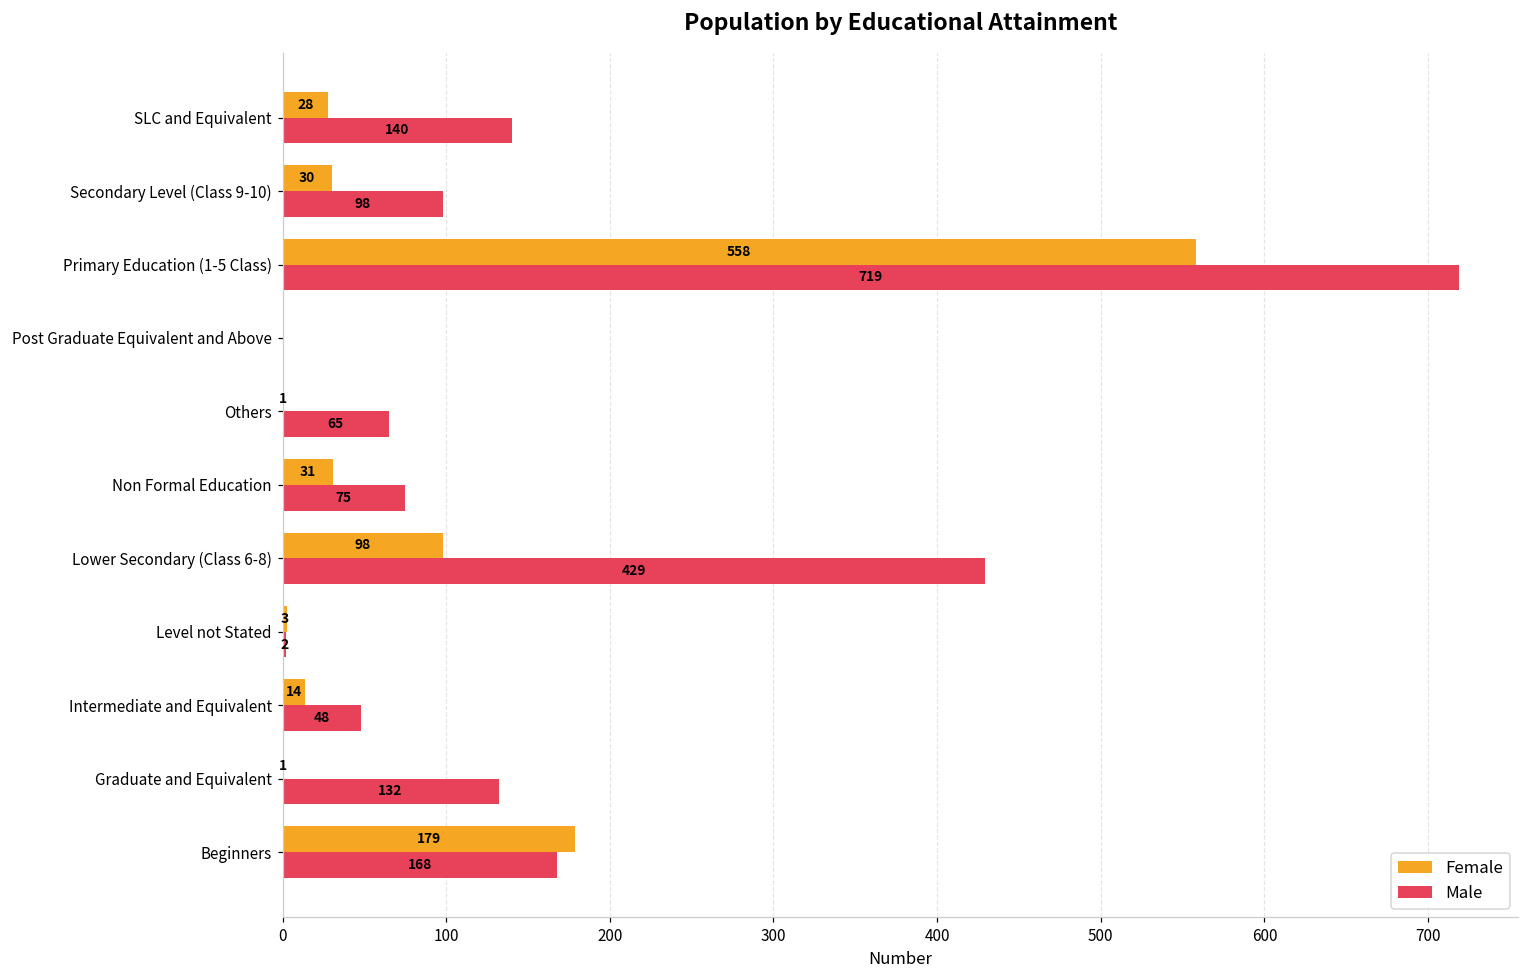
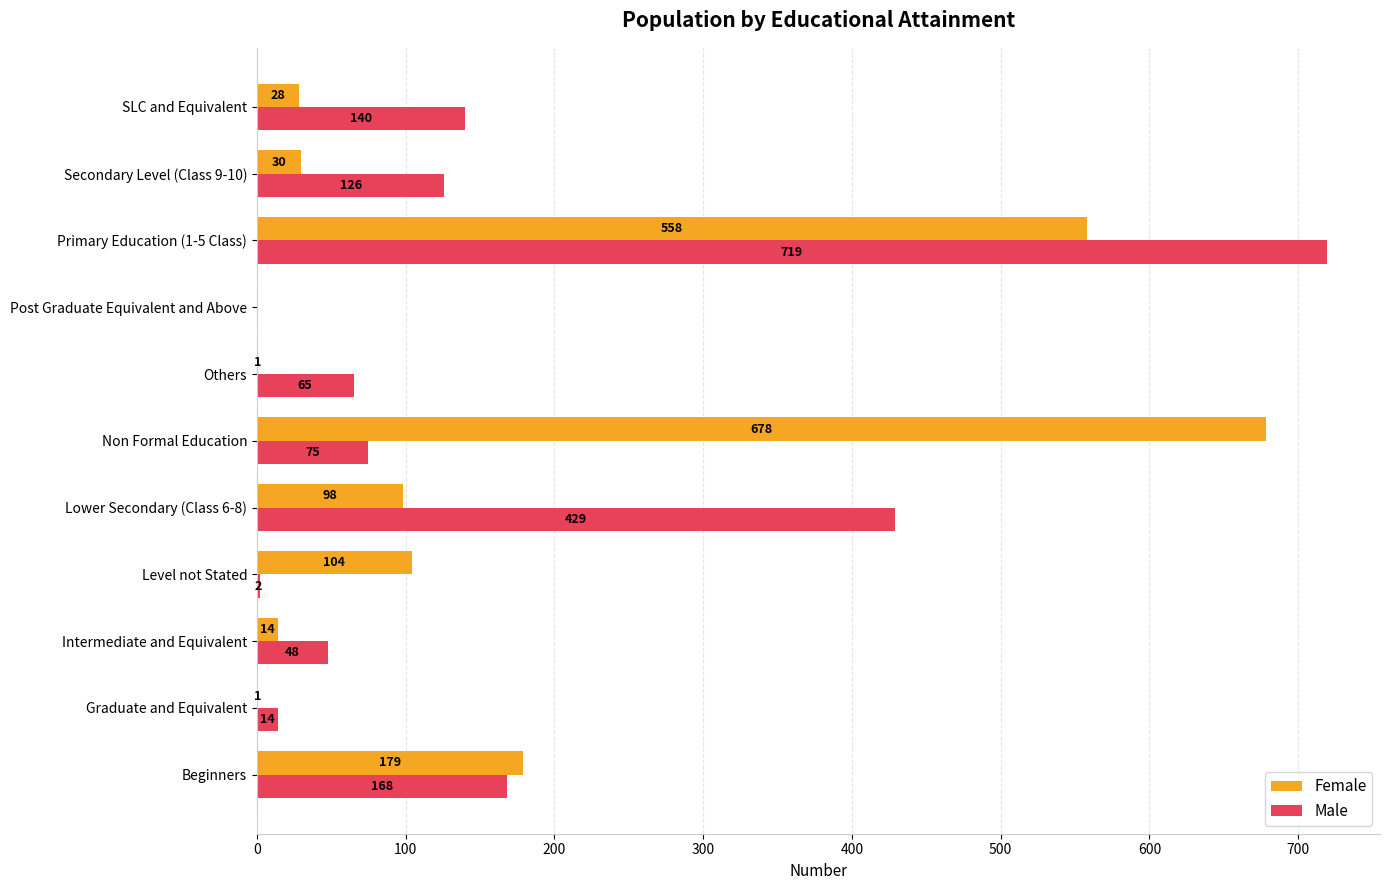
  {
    "Female": {
      "SLC and Equivalent": 28,
      "Secondary Level (Class 9-10)": 30,
      "Primary Education (1-5 Class)": 558,
      "Others": 1,
-     "Non Formal Education": 31,
+     "Non Formal Education": 678,
      "Lower Secondary (Class 6-8)": 98,
-     "Level not Stated": 3,
+     "Level not Stated": 104,
      "Intermediate and Equivalent": 14,
      "Graduate and Equivalent": 1,
      "Beginners": 179
    },
    "Male": {
      "SLC and Equivalent": 140,
-     "Secondary Level (Class 9-10)": 98,
+     "Secondary Level (Class 9-10)": 126,
      "Primary Education (1-5 Class)": 719,
      "Others": 65,
      "Non Formal Education": 75,
      "Lower Secondary (Class 6-8)": 429,
      "Level not Stated": 2,
      "Intermediate and Equivalent": 48,
-     "Graduate and Equivalent": 132,
+     "Graduate and Equivalent": 14,
      "Beginners": 168
    }
  }
